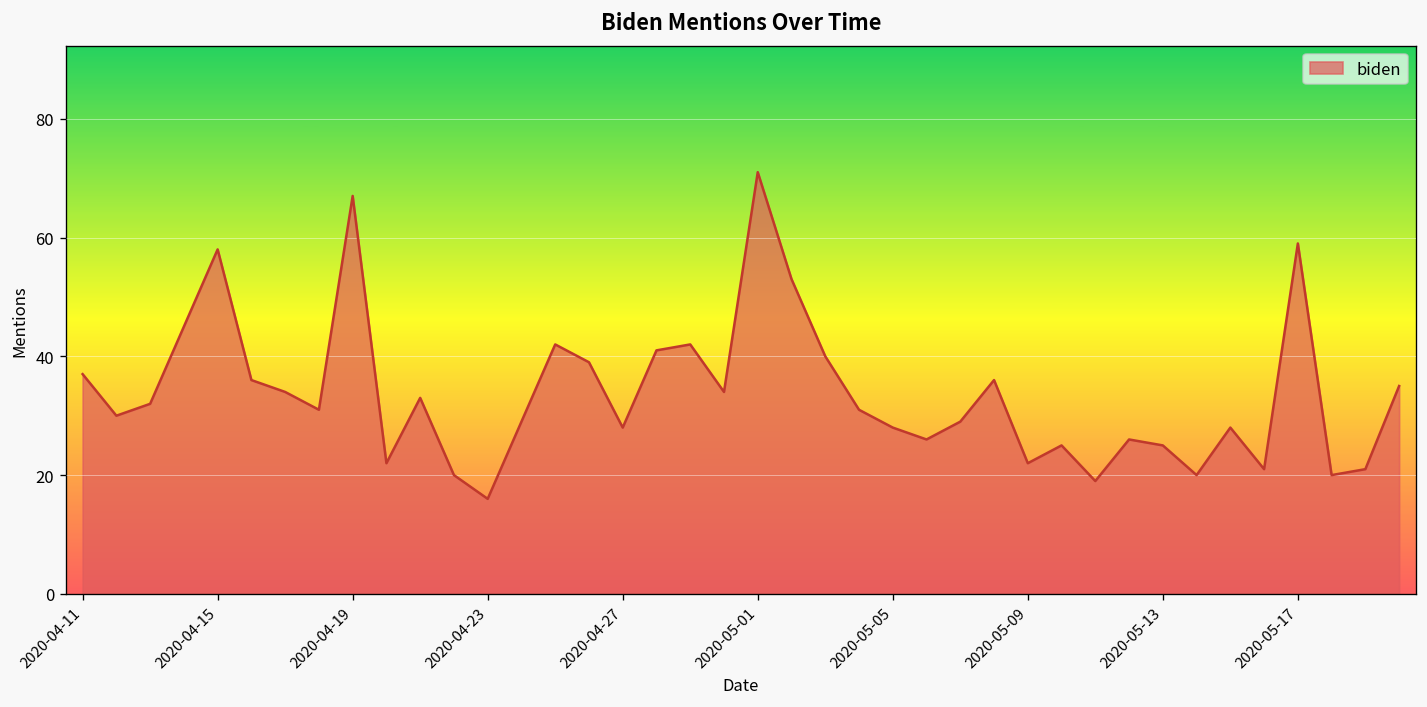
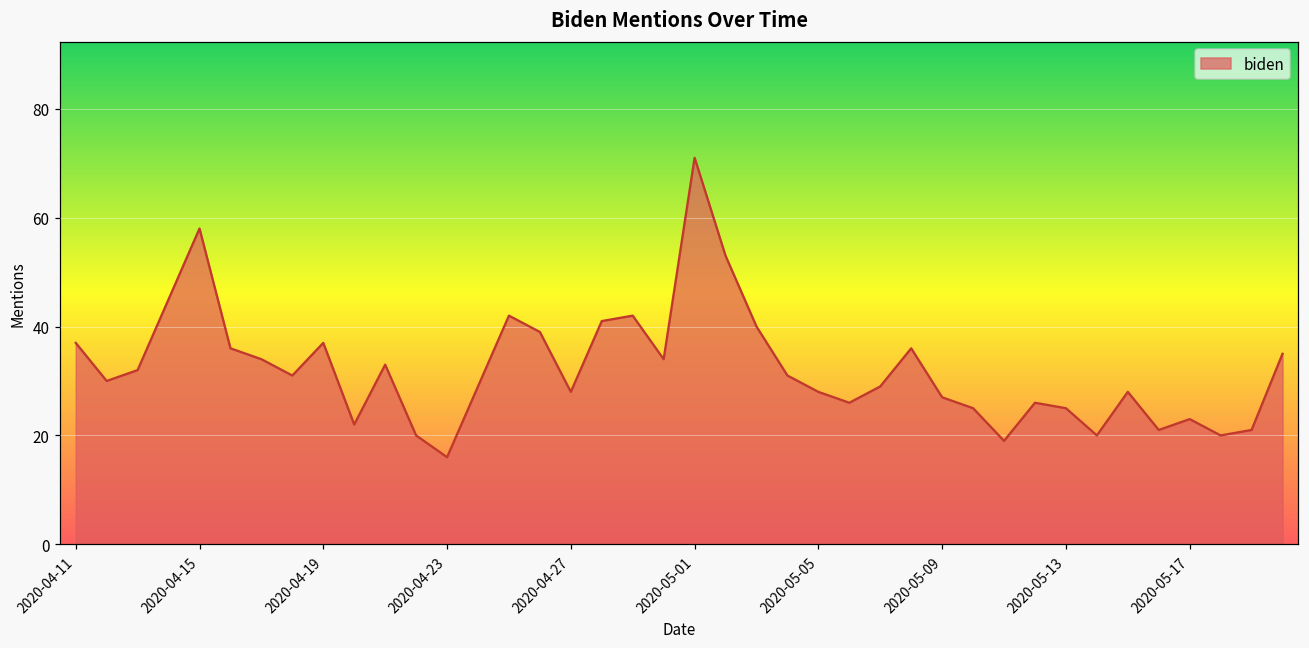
  {
    "2020-04-11": 37,
    "2020-04-15": 58,
-   "2020-04-19": 67,
+   "2020-04-19": 37,
    "2020-04-23": 16,
    "2020-04-27": 28,
    "2020-05-01": 71,
    "2020-05-05": 28,
-   "2020-05-09": 22,
+   "2020-05-09": 27,
    "2020-05-13": 25,
-   "2020-05-17": 59
+   "2020-05-17": 23
  }
